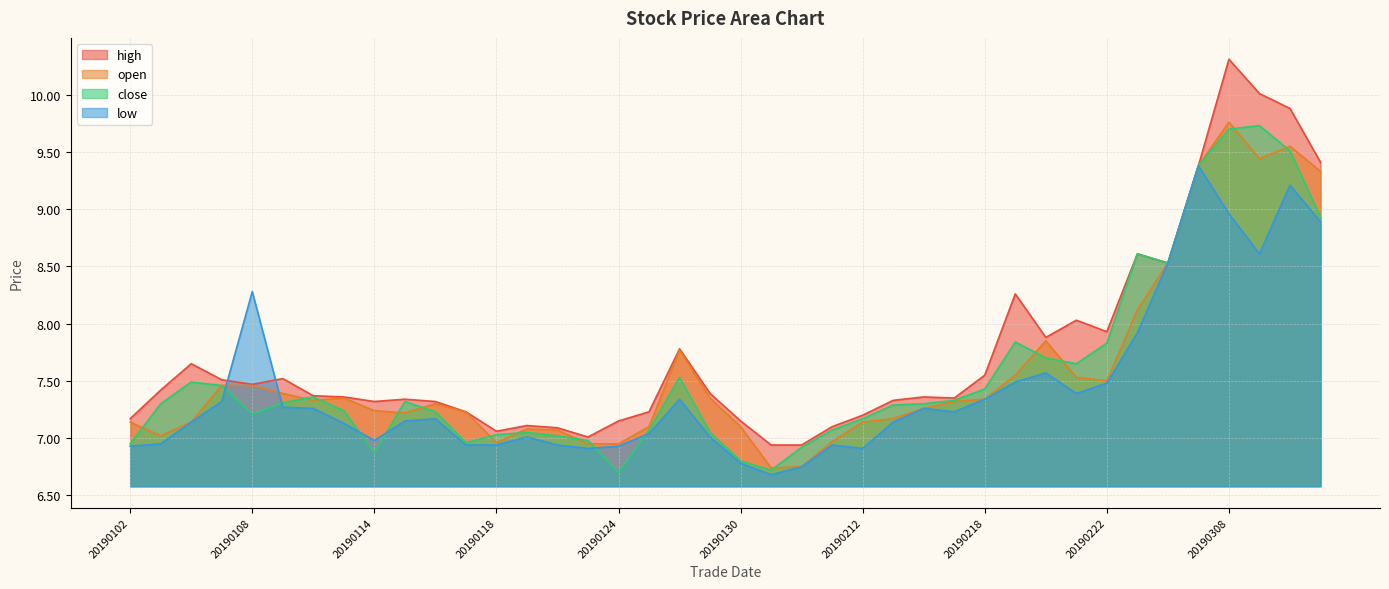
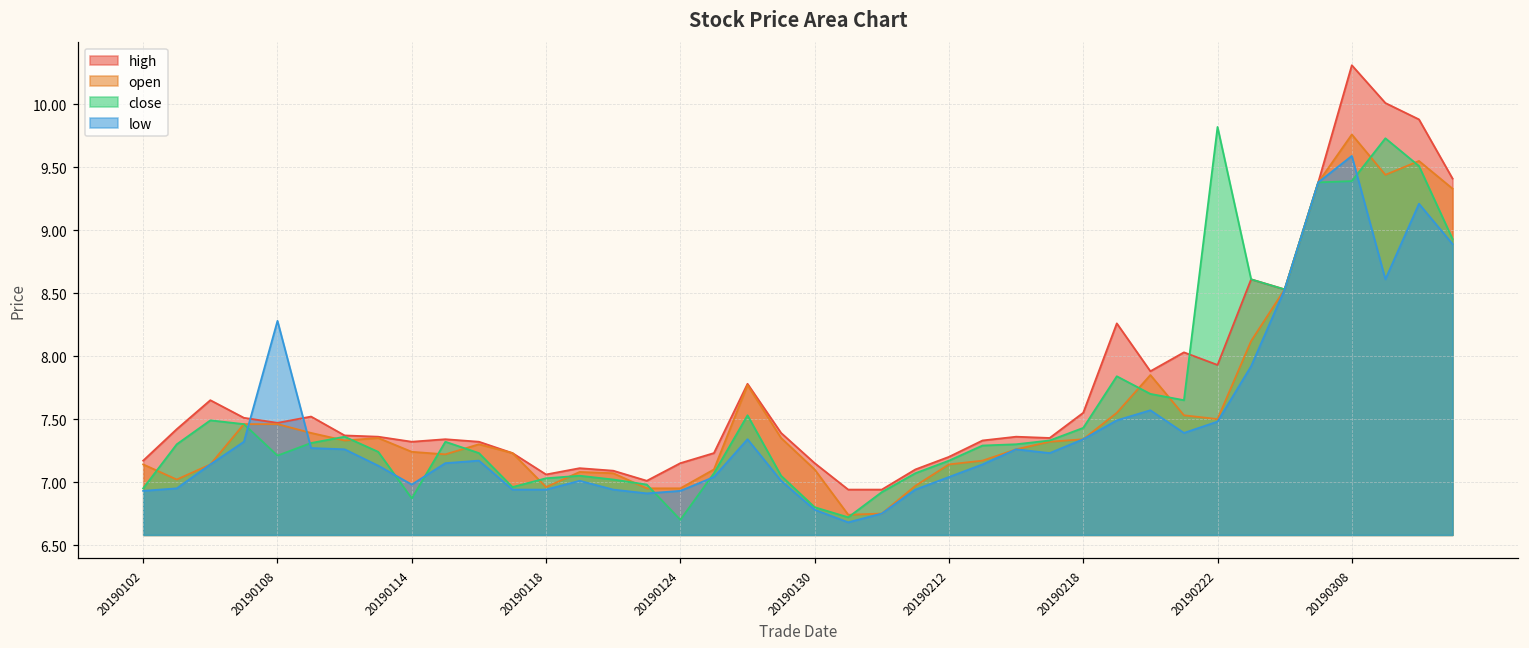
  {
    "close": {
      "20190108": 7.21,
      "20190114": 6.87,
      "20190118": 7.03,
      "20190124": 6.70,
      "20190212": 7.17,
      "20190218": 7.43,
-     "20190222": 7.83,
-     "20190308": 9.70
+     "20190222": 9.82,
+     "20190308": 9.39
    },
    "low": {
      "20190108": 8.28,
      "20190114": 6.98,
-     "20190212": 6.91,
-     "20190308": 8.96
+     "20190212": 7.04,
+     "20190308": 9.59
    }
  }
